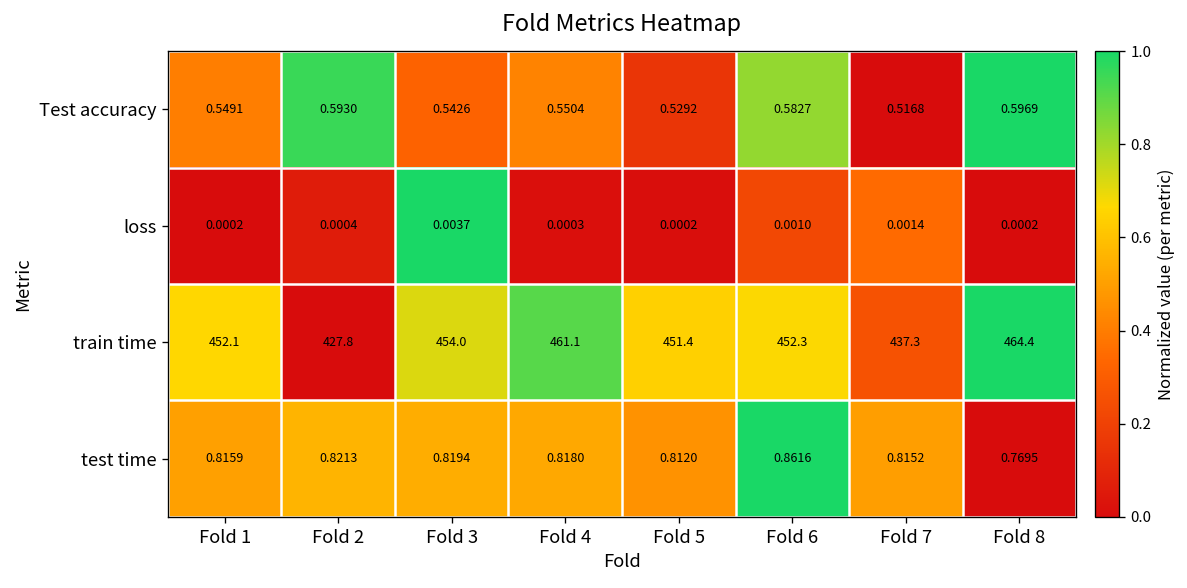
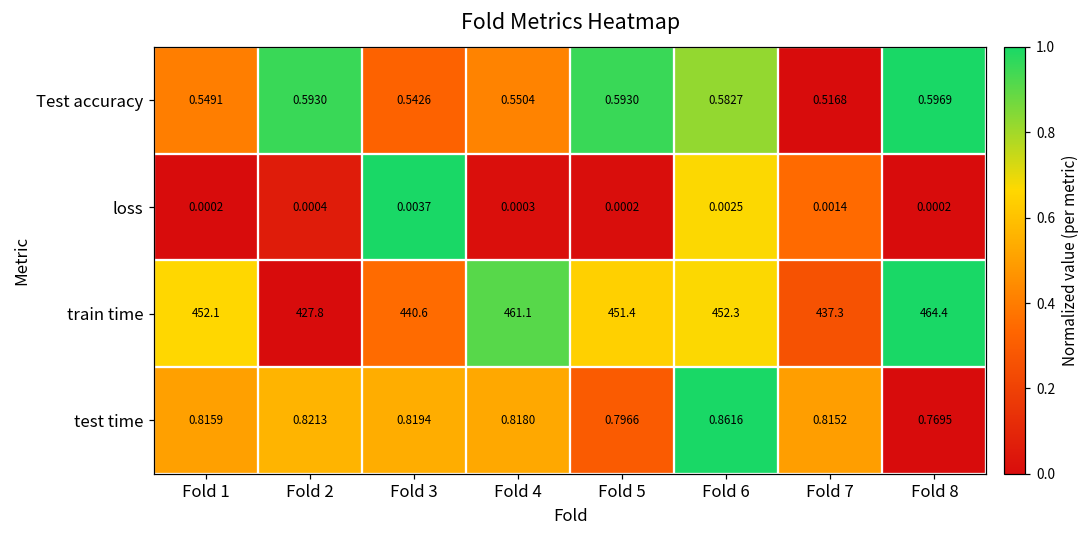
  {
    "Test accuracy": {
      "Fold 1": 0.5491,
      "Fold 2": 0.5930,
      "Fold 3": 0.5426,
      "Fold 4": 0.5504,
-     "Fold 5": 0.5292,
+     "Fold 5": 0.5930,
      "Fold 6": 0.5827,
      "Fold 7": 0.5168,
      "Fold 8": 0.5969
    },
    "loss": {
      "Fold 1": 0.0002,
      "Fold 2": 0.0004,
      "Fold 3": 0.0037,
      "Fold 4": 0.0003,
      "Fold 5": 0.0002,
-     "Fold 6": 0.0010,
+     "Fold 6": 0.0025,
      "Fold 7": 0.0014,
      "Fold 8": 0.0002
    },
    "train time": {
      "Fold 1": 452.1,
      "Fold 2": 427.8,
-     "Fold 3": 454.0,
+     "Fold 3": 440.6,
      "Fold 4": 461.1,
      "Fold 5": 451.4,
      "Fold 6": 452.3,
      "Fold 7": 437.3,
      "Fold 8": 464.4
    },
    "test time": {
      "Fold 1": 0.8159,
      "Fold 2": 0.8213,
      "Fold 3": 0.8194,
      "Fold 4": 0.8180,
-     "Fold 5": 0.8120,
+     "Fold 5": 0.7966,
      "Fold 6": 0.8616,
      "Fold 7": 0.8152,
      "Fold 8": 0.7695
    }
  }
